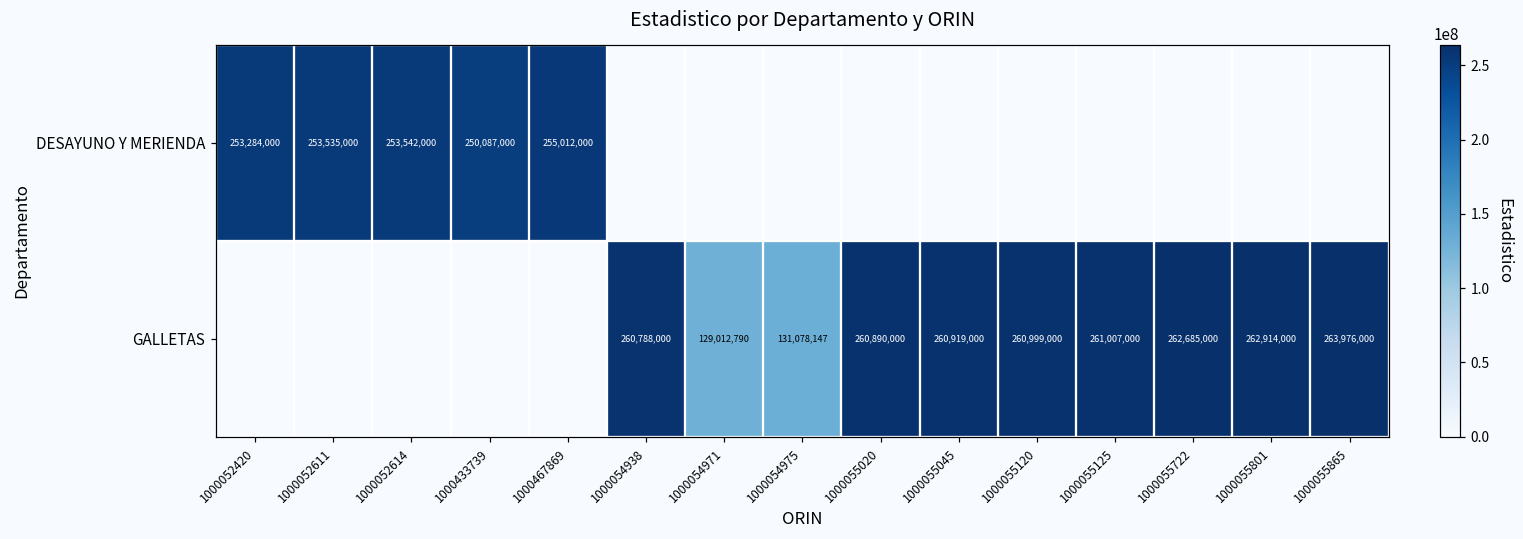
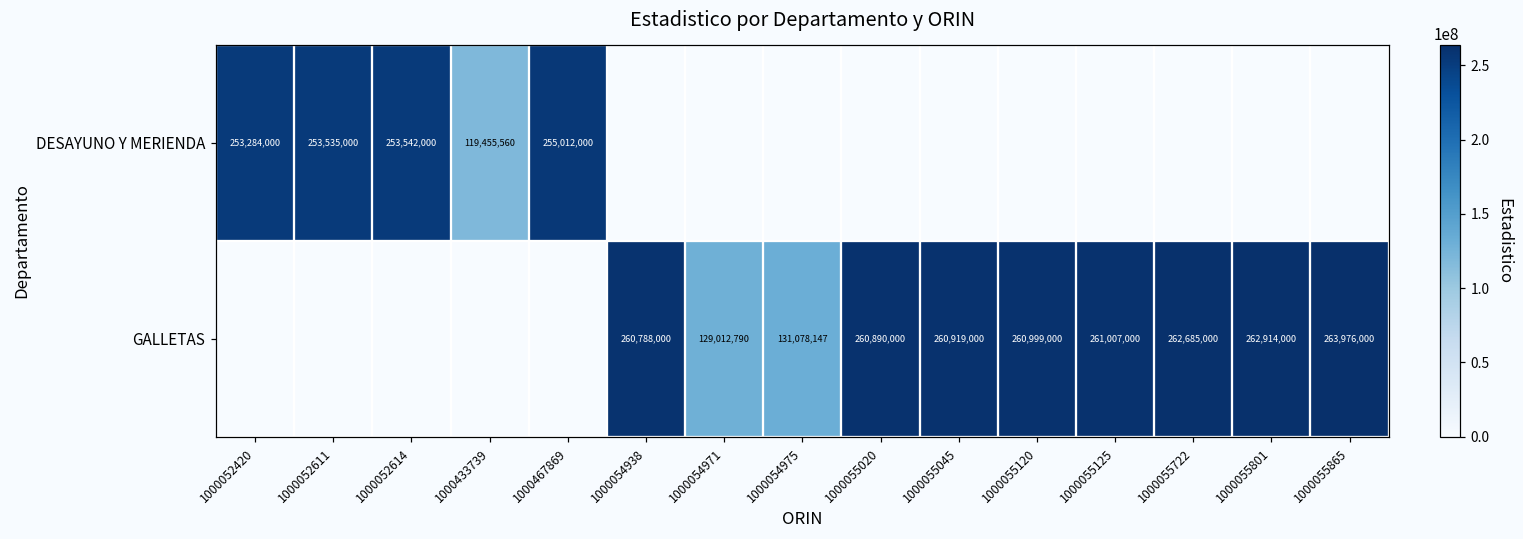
  {
    "DESAYUNO Y MERIENDA": {
      "1000052420": "253,284,000",
      "1000052611": "253,535,000",
      "1000052614": "253,542,000",
-     "1000433739": "250,087,000",
+     "1000433739": "119,455,560",
      "1000467869": "255,012,000"
    },
    "GALLETAS": {
      "1000054938": "260,788,000",
      "1000054971": "129,012,790",
      "1000054975": "131,078,147",
      "1000055020": "260,890,000",
      "1000055045": "260,919,000",
      "1000055120": "260,999,000",
      "1000055125": "261,007,000",
      "1000055722": "262,685,000",
      "1000055801": "262,914,000",
      "1000055865": "263,976,000"
    }
  }
